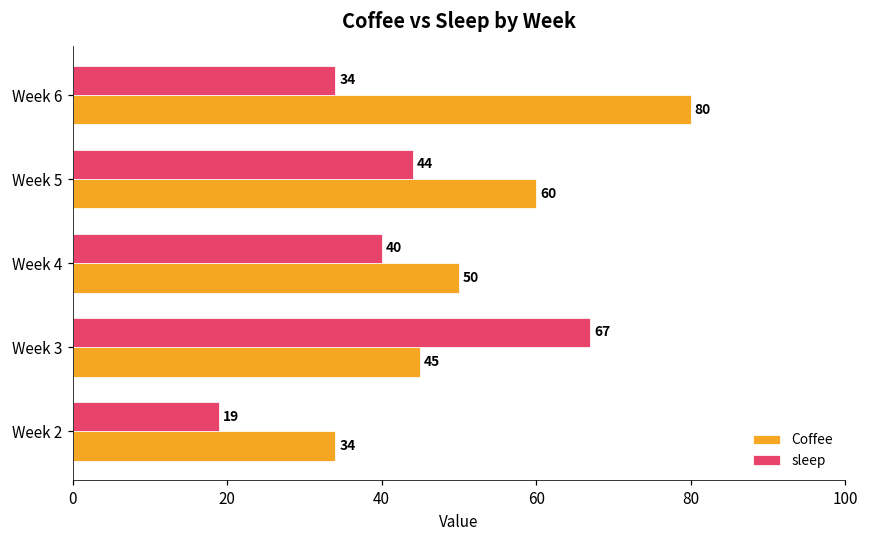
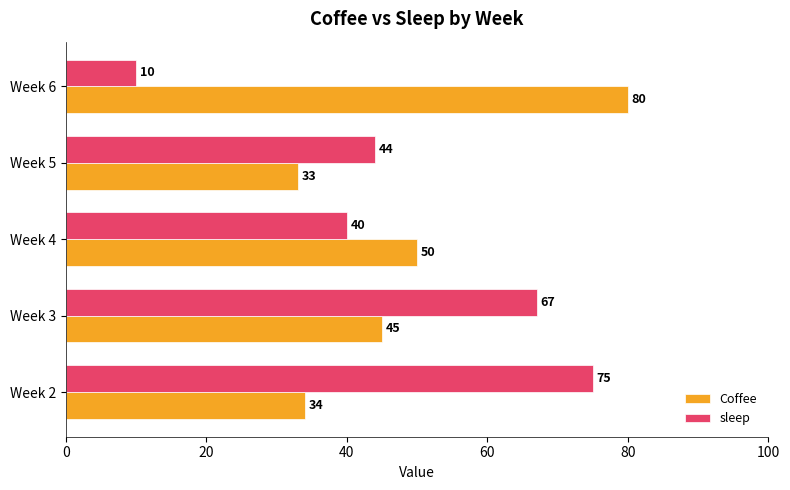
  {
    "Coffee": {
      "Week 6": 80,
-     "Week 5": 60,
+     "Week 5": 33,
      "Week 4": 50,
      "Week 3": 45,
      "Week 2": 34
    },
    "sleep": {
-     "Week 6": 34,
+     "Week 6": 10,
      "Week 5": 44,
      "Week 4": 40,
      "Week 3": 67,
-     "Week 2": 19
+     "Week 2": 75
    }
  }
